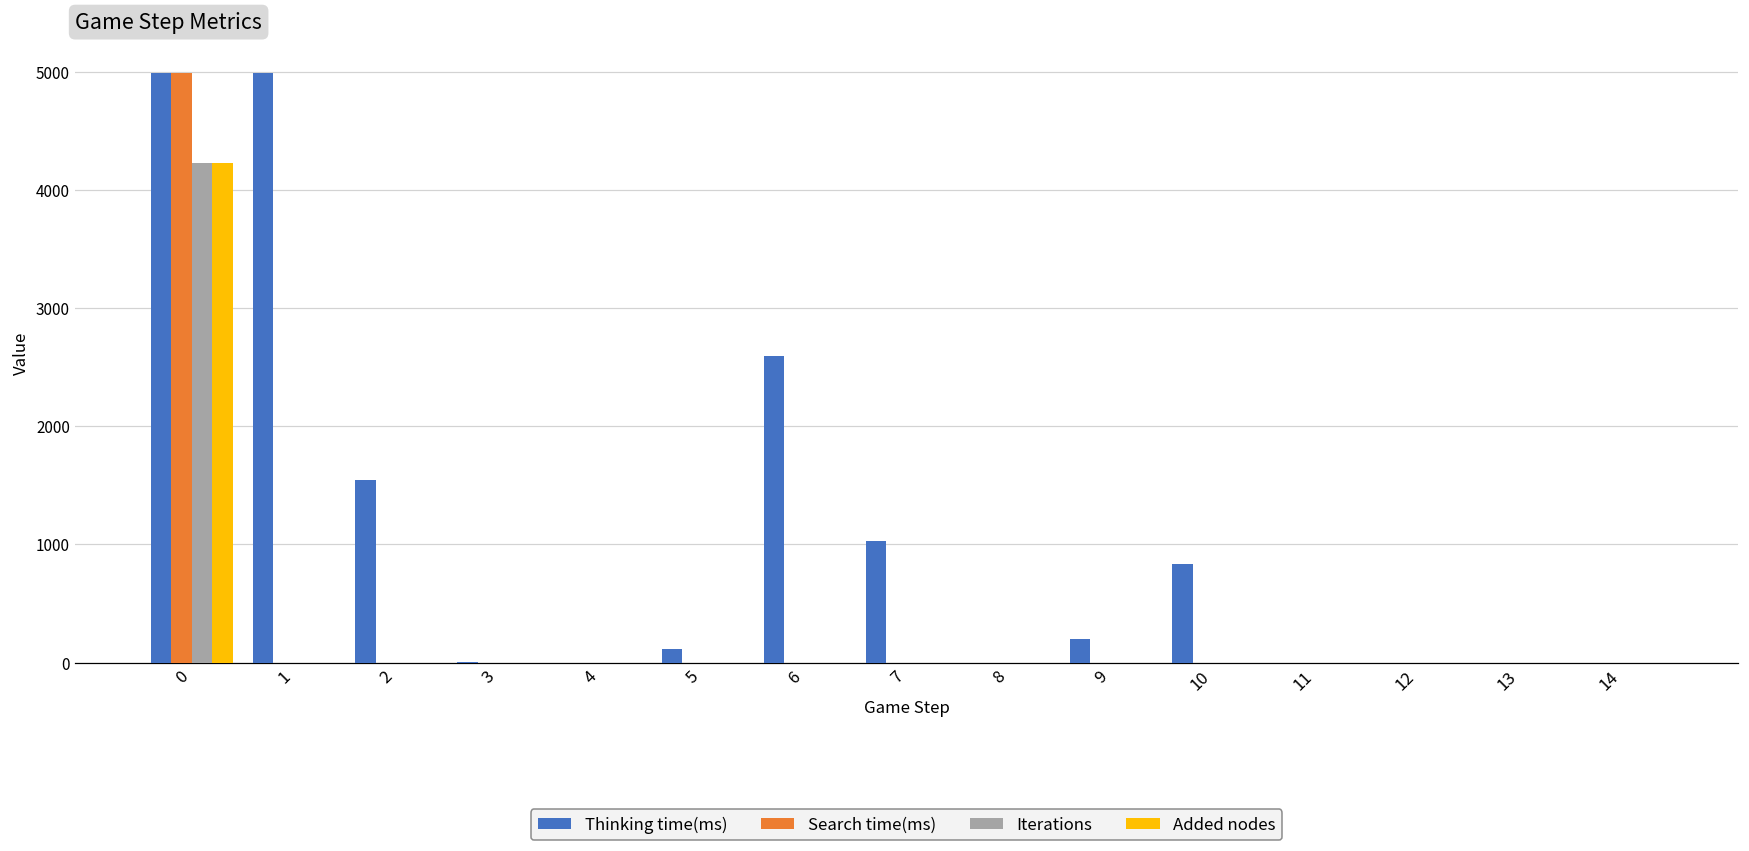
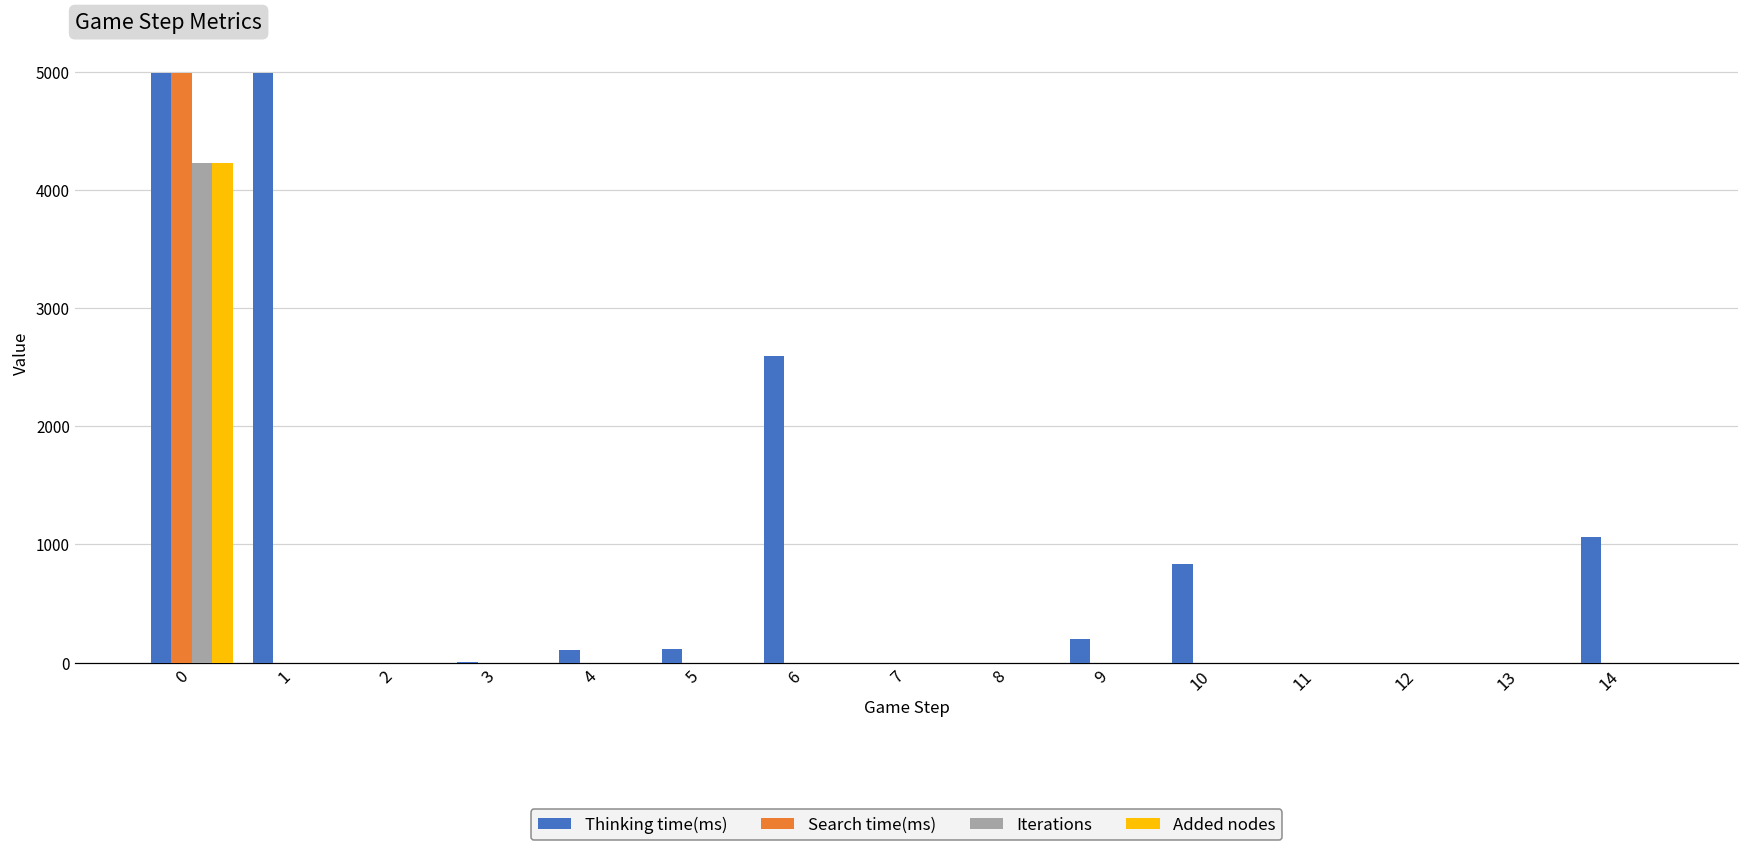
  {
    "Thinking time(ms)": {
      "0": 4990,
      "1": 4990,
-     "2": 1540,
-     "4": 0,
+     "2": 0,
+     "4": 100,
      "5": 120,
      "6": 2600,
-     "7": 1030,
+     "7": 0,
      "9": 200,
      "10": 840,
      "11": 0,
      "12": 0,
-     "14": 0
+     "14": 1070
    },
    "Search time(ms)": {
      "0": 4990,
      "1": 0,
      "2": 0,
      "3": 0,
      "4": 0,
      "5": 0,
      "6": 0,
      "7": 0,
      "8": 0,
      "9": 0,
      "10": 0,
      "11": 0,
      "12": 0,
      "13": 0,
      "14": 0
    },
    "Iterations": {
      "0": 4230,
      "1": 0,
      "2": 0,
      "3": 0,
      "4": 0,
      "5": 0,
      "6": 0,
      "7": 0,
      "8": 0,
      "9": 0,
      "10": 0,
      "11": 0,
      "12": 0,
      "13": 0,
      "14": 0
    },
    "Added nodes": {
      "0": 4230,
      "1": 0,
      "2": 0,
      "3": 0,
      "4": 0,
      "5": 0,
      "6": 0,
      "7": 0,
      "8": 0,
      "9": 0,
      "10": 0,
      "11": 0,
      "12": 0,
      "13": 0,
      "14": 0
    }
  }
